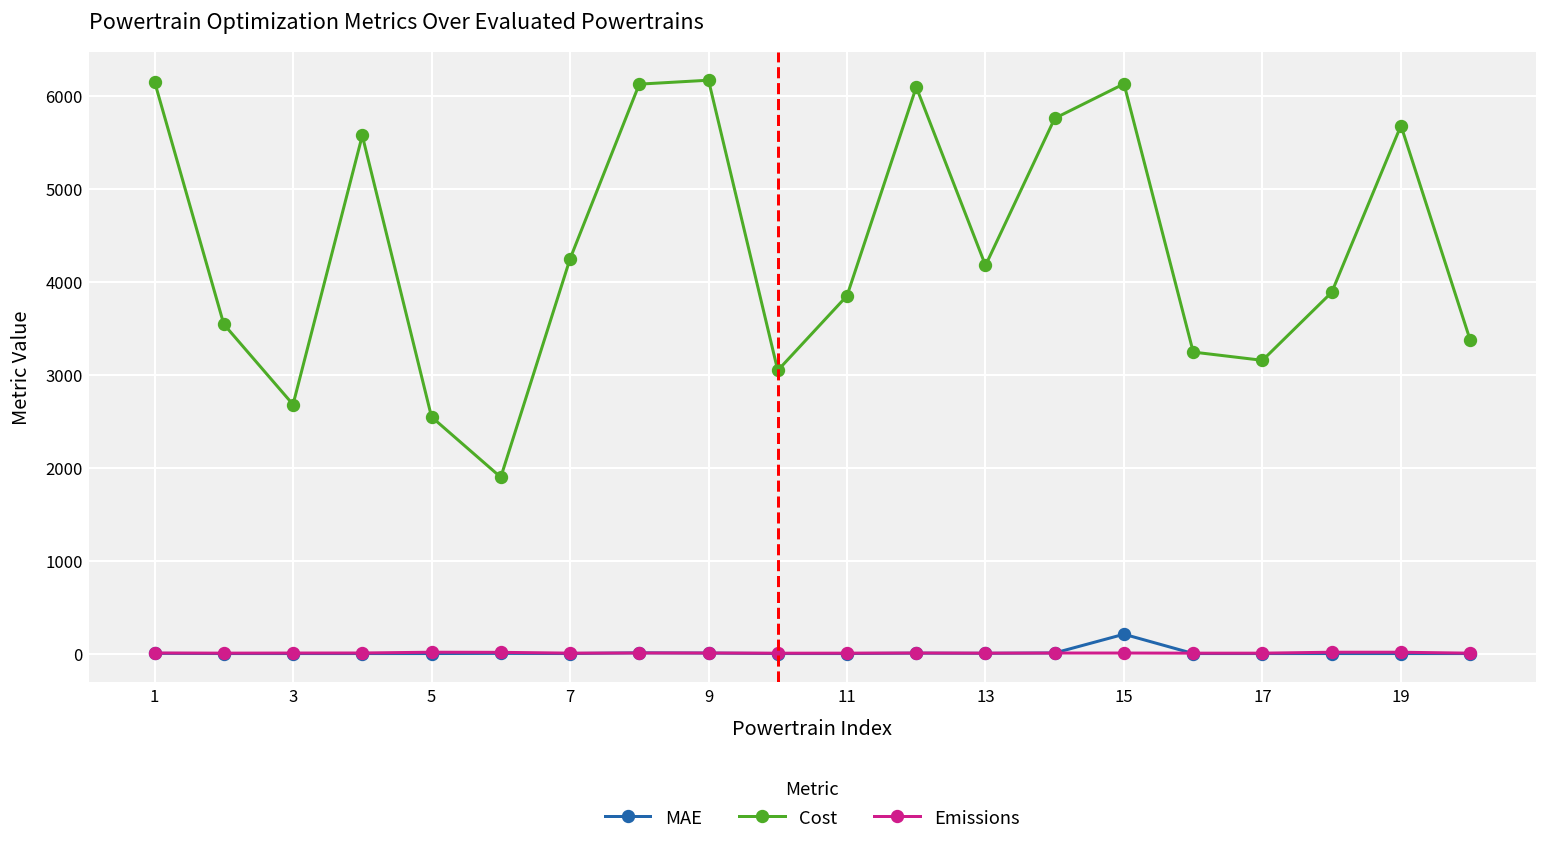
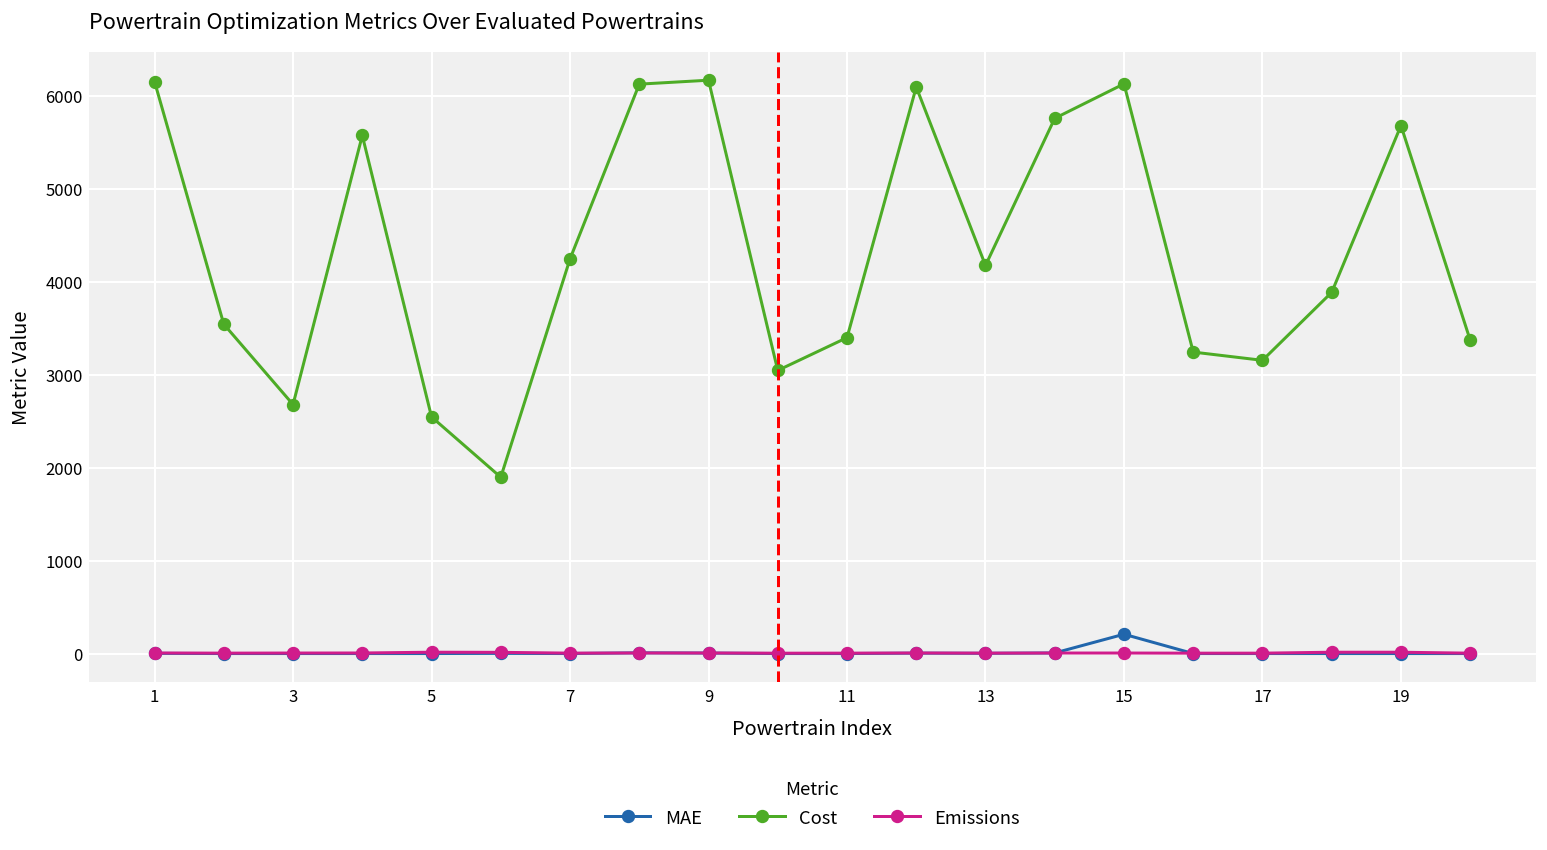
  {
    "MAE": {
      "15": 200
    },
    "Cost": {
      "1": 6200,
      "3": 2700,
      "5": 2500,
      "7": 4200,
      "9": 6200,
-     "11": 3800,
+     "11": 3400,
      "13": 4200,
      "15": 6100,
      "17": 3200,
      "19": 5700
    },
    "Emissions": {
      "15": 0
    }
  }
